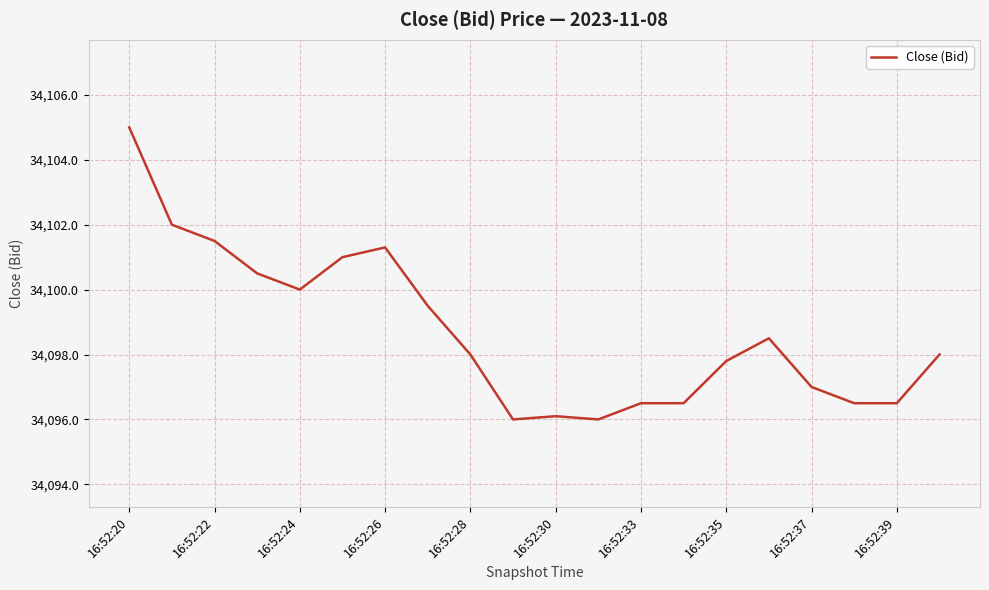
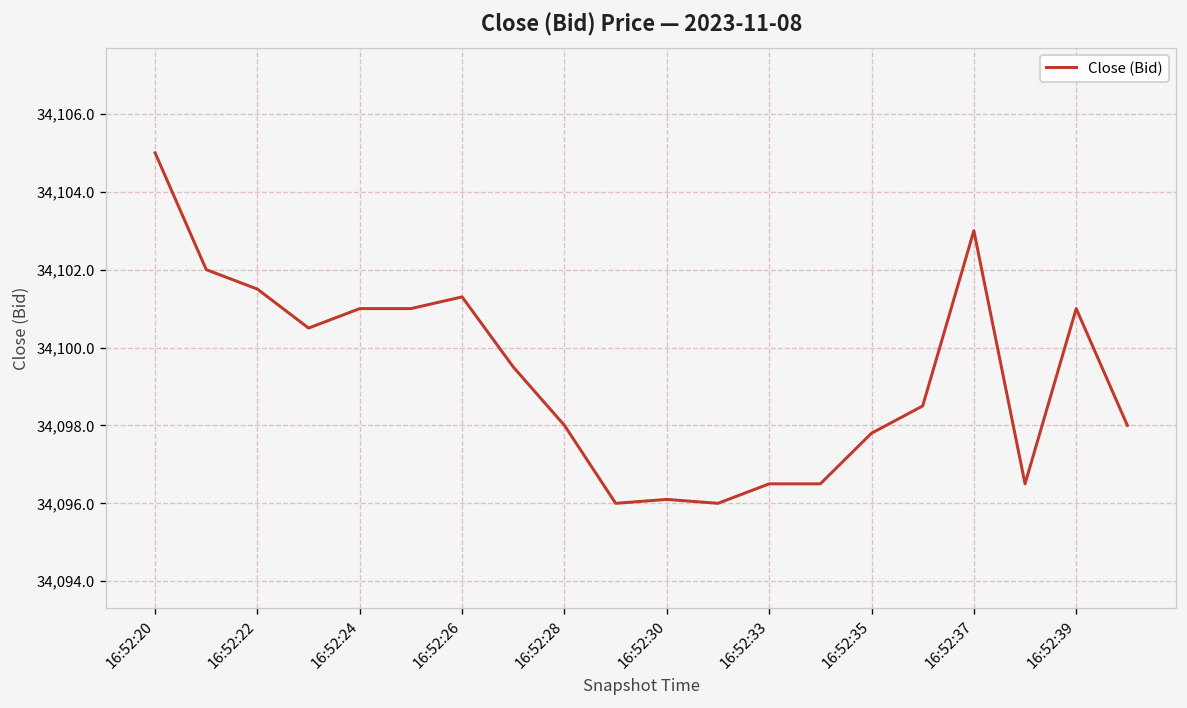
  {
    "16:52:20": "34,105.0",
    "16:52:22": "34,101.5",
-   "16:52:24": "34,100",
+   "16:52:24": "34,101",
    "16:52:26": "34,101.3",
    "16:52:28": "34,098.0",
    "16:52:30": "34,096.1",
    "16:52:33": "34,096.5",
    "16:52:35": "34,097.8",
-   "16:52:37": "34,097",
-   "16:52:39": "34,096.5"
+   "16:52:37": "34,103",
+   "16:52:39": "34,101.0"
  }
